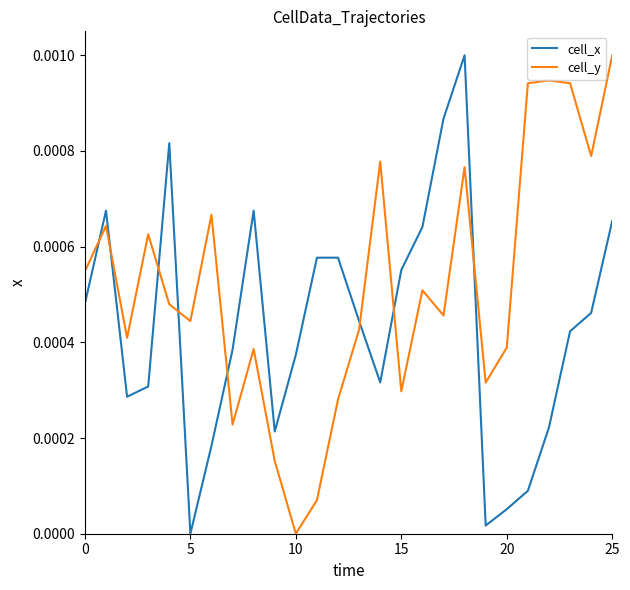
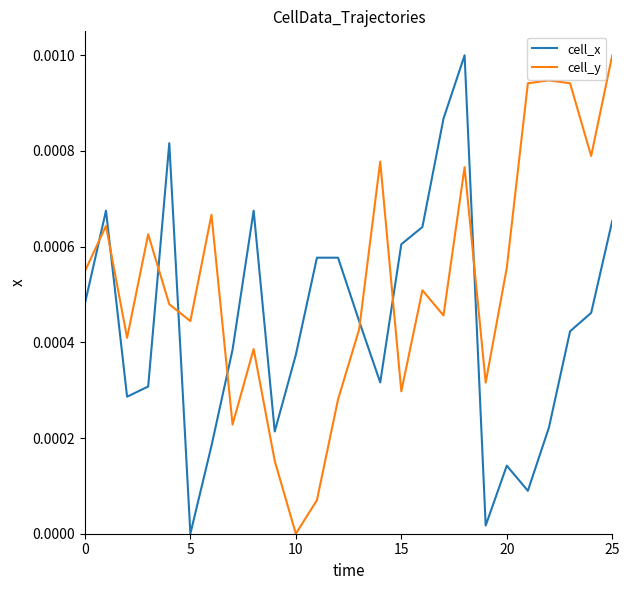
  {
    "cell_x": {
      "0": 0.00048,
      "5": 0.00000,
      "10": 0.00037,
-     "15": 0.00055,
-     "20": 0.00005,
+     "15": 0.00060,
+     "20": 0.00014,
      "25": 0.00065
    },
    "cell_y": {
      "0": 0.00055,
      "5": 0.00044,
      "10": 0.00000,
      "15": 0.00030,
-     "20": 0.00039,
+     "20": 0.00056,
      "25": 0.00100
    }
  }
